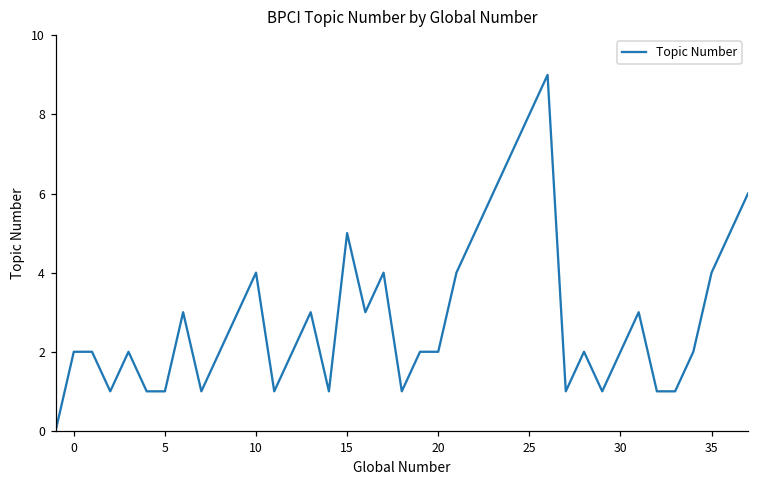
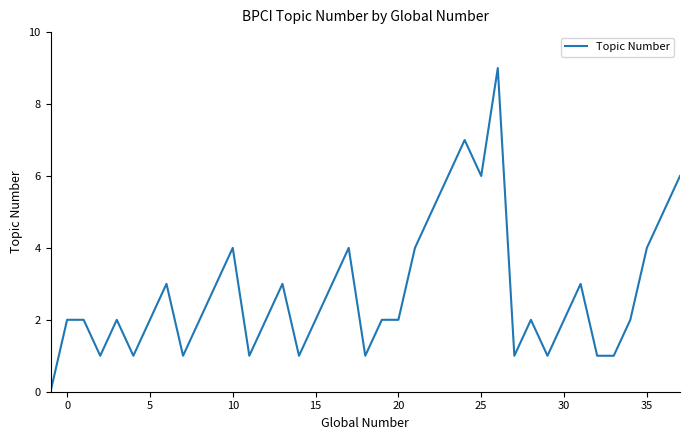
  {
    "0": 2,
-   "5": 1,
+   "5": 2,
    "10": 4,
-   "15": 5,
+   "15": 2,
    "20": 2,
-   "25": 8,
+   "25": 6,
    "30": 2,
    "35": 4
  }
